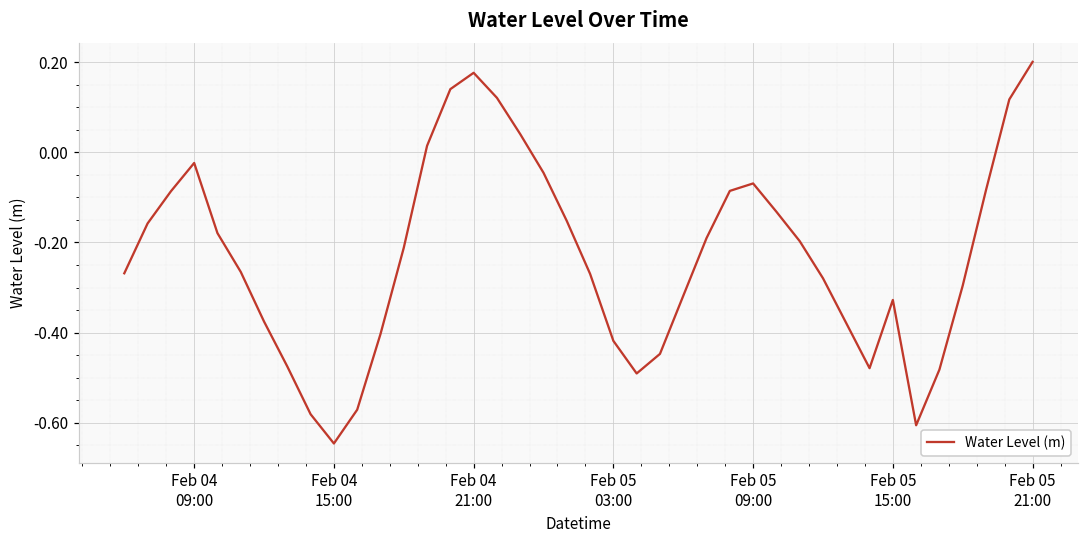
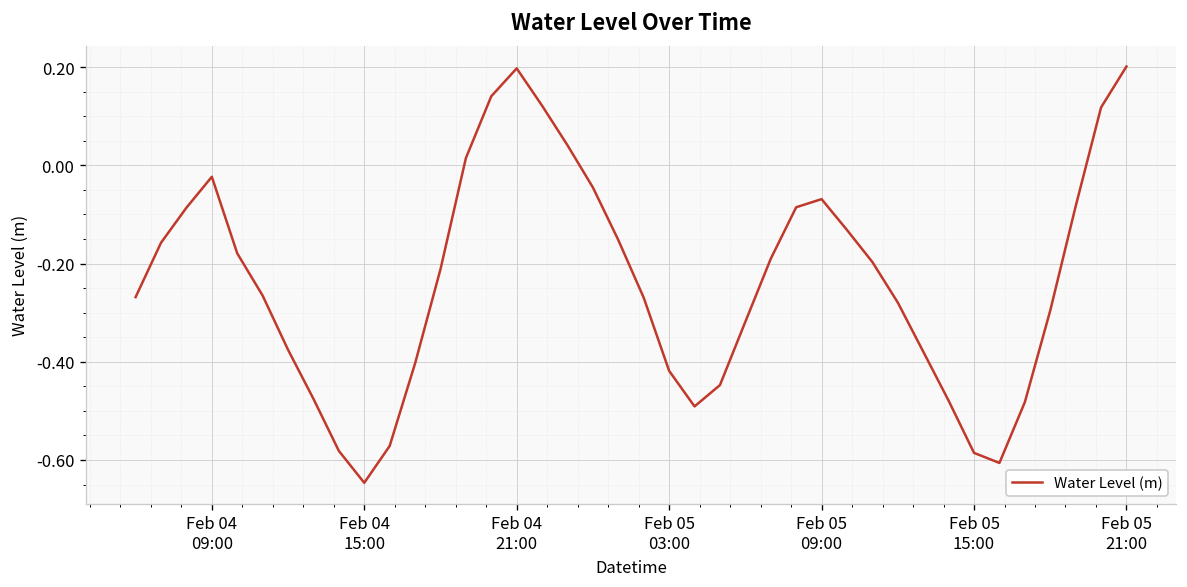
  {
    "Feb 04 09:00": -0.02,
    "Feb 04 15:00": -0.65,
-   "Feb 04 21:00": 0.18,
+   "Feb 04 21:00": 0.20,
    "Feb 05 03:00": -0.42,
    "Feb 05 09:00": -0.07,
-   "Feb 05 15:00": -0.33,
+   "Feb 05 15:00": -0.59,
    "Feb 05 21:00": 0.20
  }
